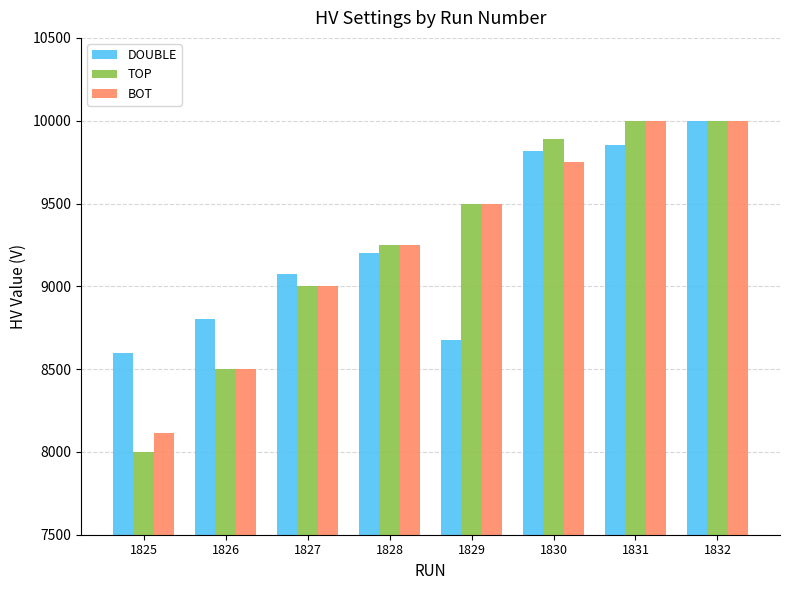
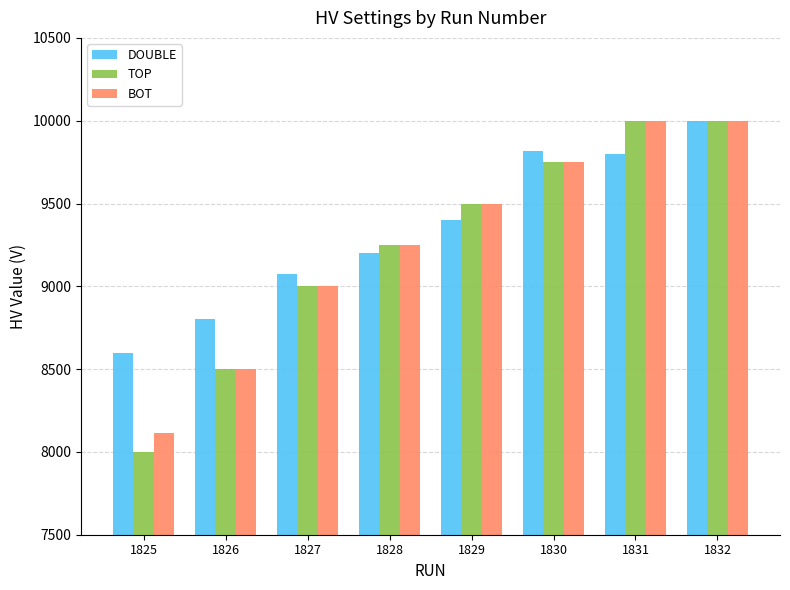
  {
    "DOUBLE": {
      "1825": 8600,
      "1826": 8800,
      "1827": 9080,
      "1828": 9200,
-     "1829": 8670,
+     "1829": 9400,
      "1830": 9820,
-     "1831": 9850,
+     "1831": 9800,
      "1832": 10000
    },
    "TOP": {
      "1825": 8000,
      "1826": 8500,
      "1827": 9000,
      "1828": 9250,
      "1829": 9500,
-     "1830": 9890,
+     "1830": 9750,
      "1831": 10000,
      "1832": 10000
    },
    "BOT": {
      "1825": 8110,
      "1826": 8500,
      "1827": 9000,
      "1828": 9250,
      "1829": 9500,
      "1830": 9750,
      "1831": 10000,
      "1832": 10000
    }
  }
